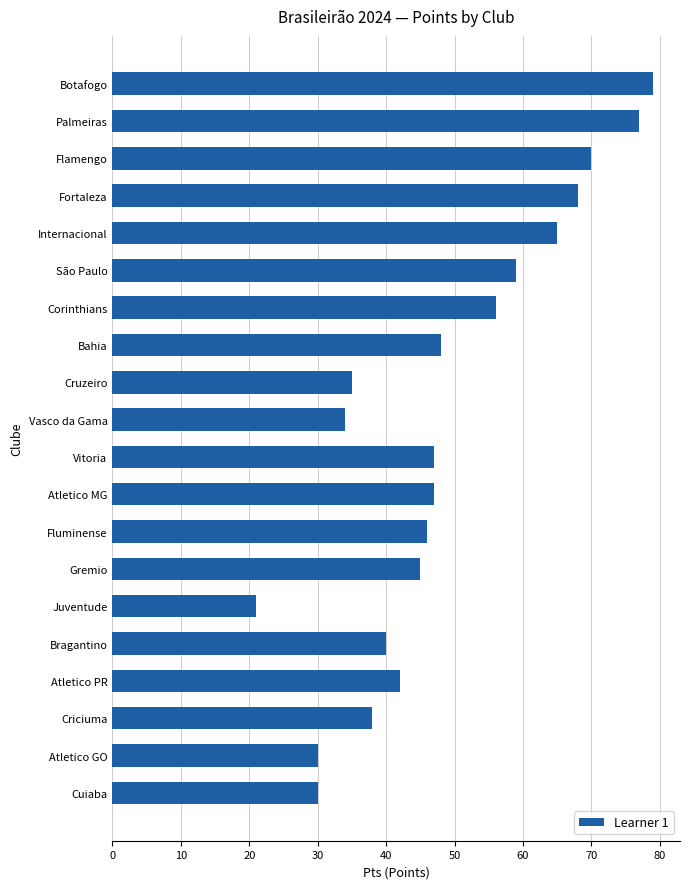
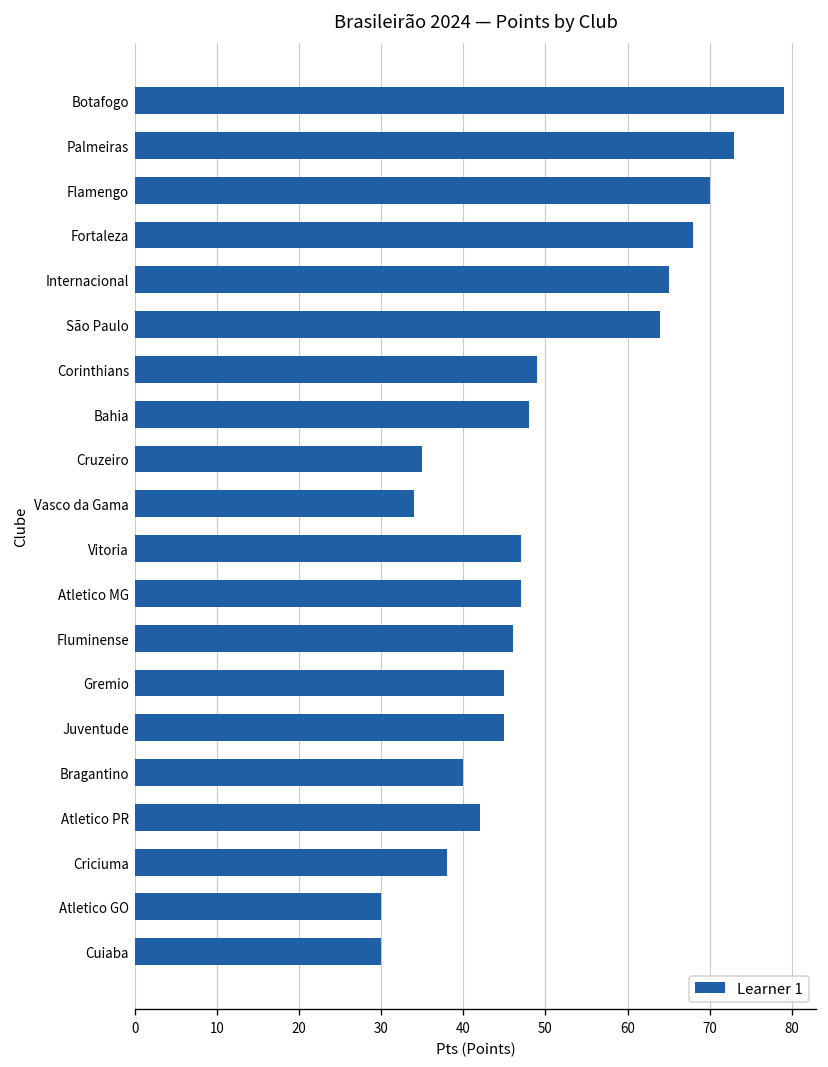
  {
    "Botafogo": 79,
-   "Palmeiras": 77,
+   "Palmeiras": 73,
    "Flamengo": 70,
    "Fortaleza": 68,
    "Internacional": 65,
-   "São Paulo": 59,
-   "Corinthians": 56,
+   "São Paulo": 64,
+   "Corinthians": 49,
    "Bahia": 48,
    "Cruzeiro": 35,
    "Vasco da Gama": 34,
    "Vitoria": 47,
    "Atletico MG": 47,
    "Fluminense": 46,
    "Gremio": 45,
-   "Juventude": 21,
+   "Juventude": 45,
    "Bragantino": 40,
    "Atletico PR": 42,
    "Criciuma": 38,
    "Atletico GO": 30,
    "Cuiaba": 30
  }
